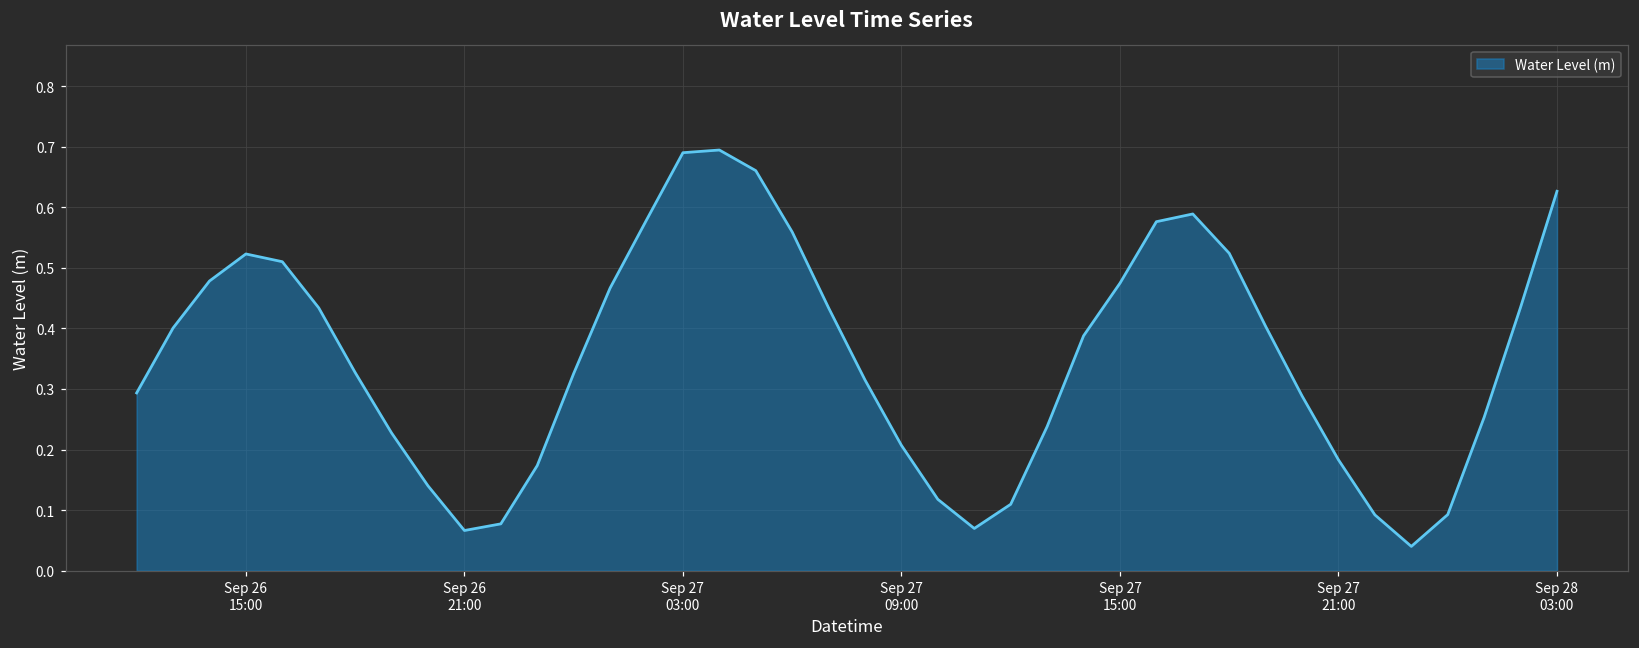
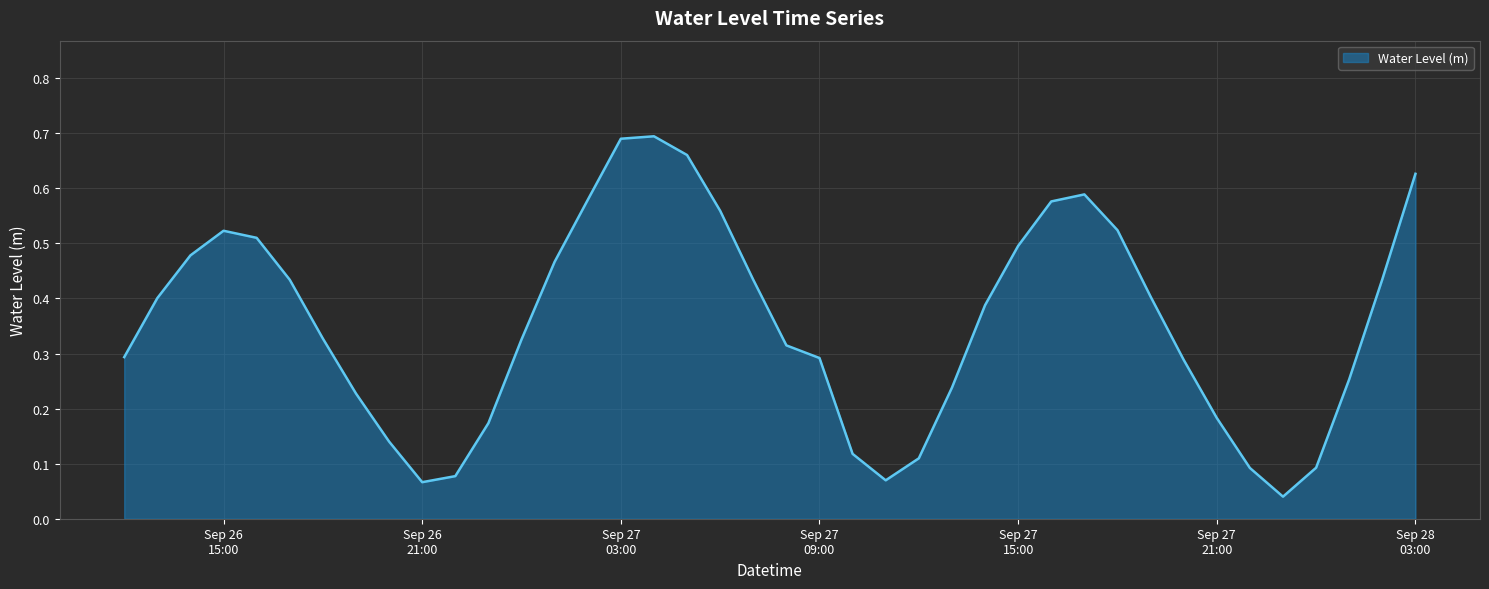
  {
    "Sep 26 15:00": 0.52,
    "Sep 26 21:00": 0.07,
    "Sep 27 03:00": 0.69,
-   "Sep 27 09:00": 0.21,
-   "Sep 27 15:00": 0.47,
+   "Sep 27 09:00": 0.29,
+   "Sep 27 15:00": 0.50,
    "Sep 27 21:00": 0.18,
    "Sep 28 03:00": 0.63
  }
